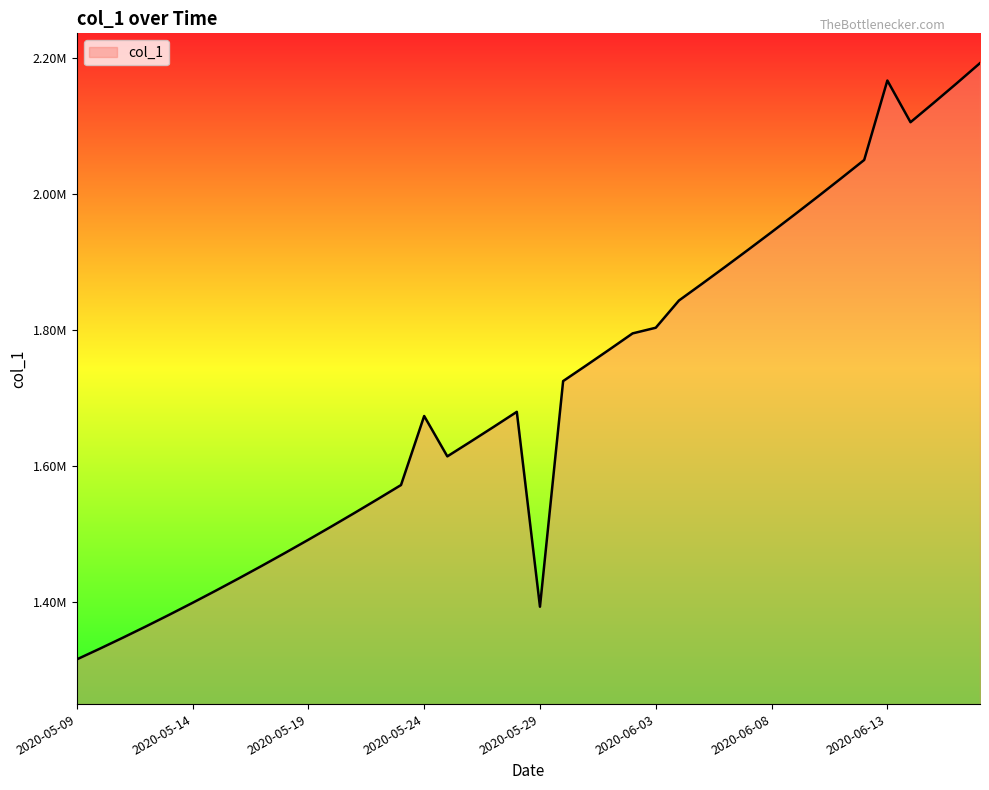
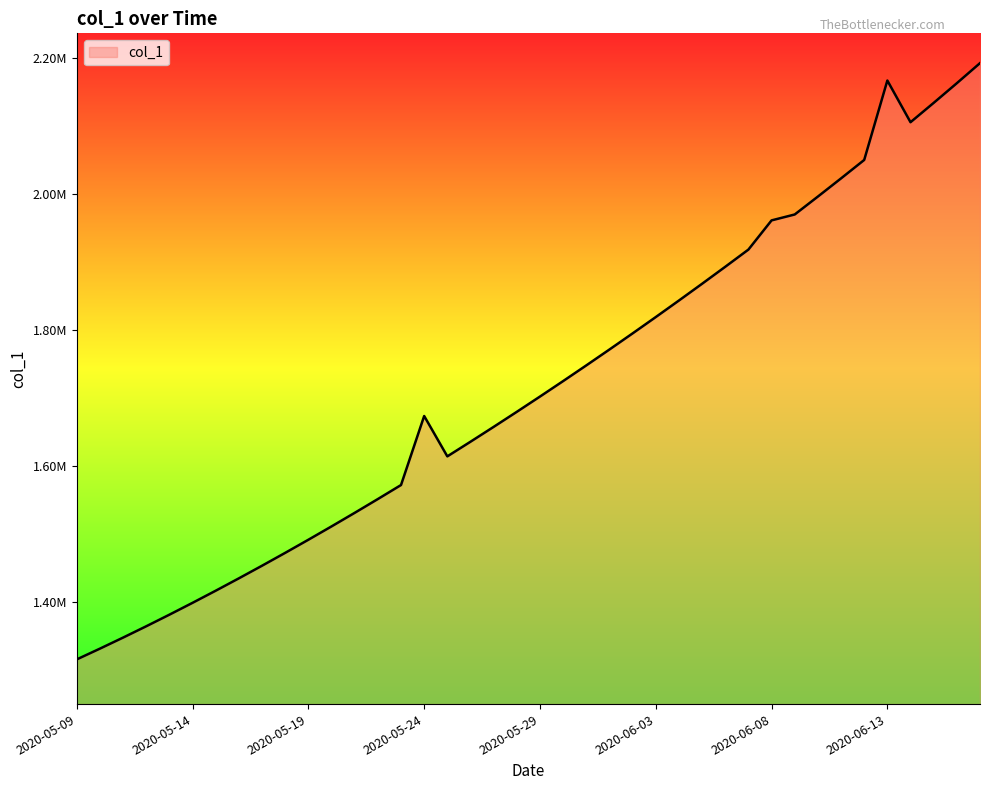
  {
    "2020-05-09": 1320000,
    "2020-05-14": 1400000,
    "2020-05-19": 1490000,
    "2020-05-24": 1670000,
-   "2020-05-29": 1390000,
-   "2020-06-03": 1800000,
-   "2020-06-08": 1940000,
+   "2020-05-29": 1700000,
+   "2020-06-03": 1820000,
+   "2020-06-08": 1960000,
    "2020-06-13": 2170000
  }
